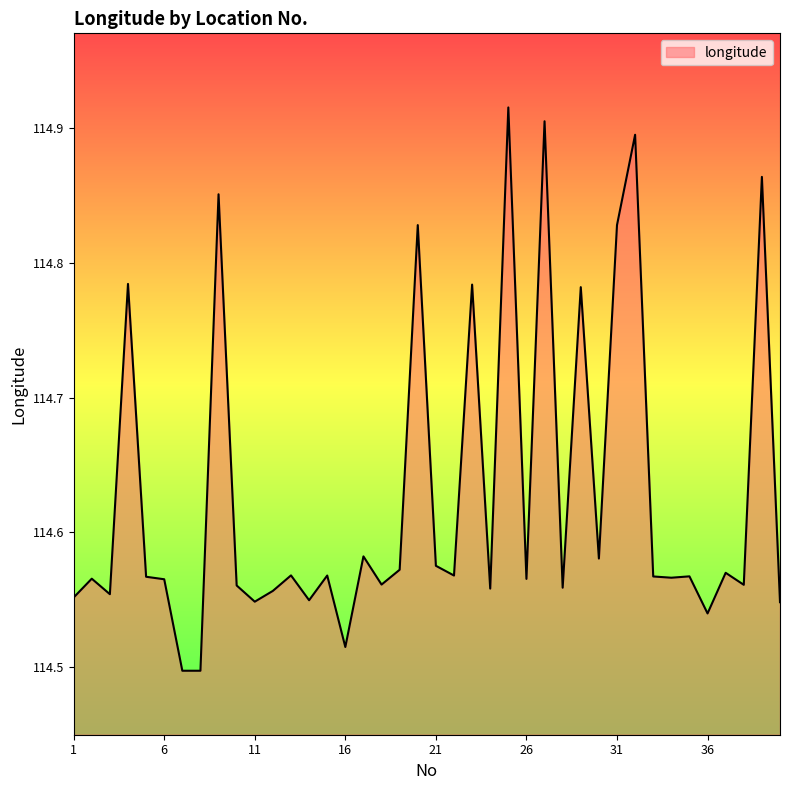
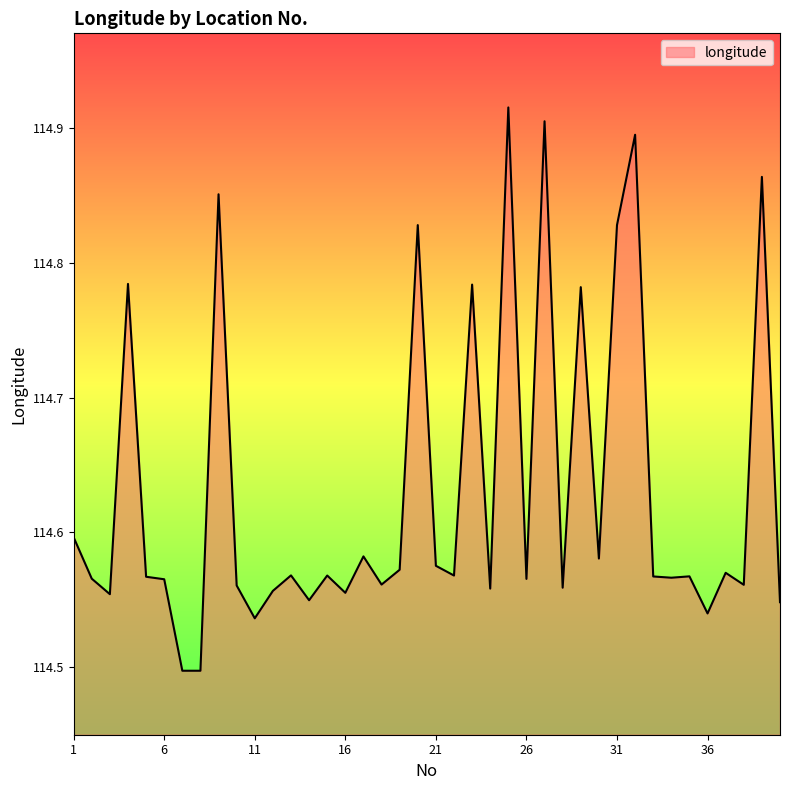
  {
-   "1": 114.552,
+   "1": 114.596,
    "6": 114.565,
-   "11": 114.549,
-   "16": 114.515,
+   "11": 114.536,
+   "16": 114.555,
    "21": 114.575,
    "26": 114.566,
    "31": 114.828,
    "36": 114.540
  }
